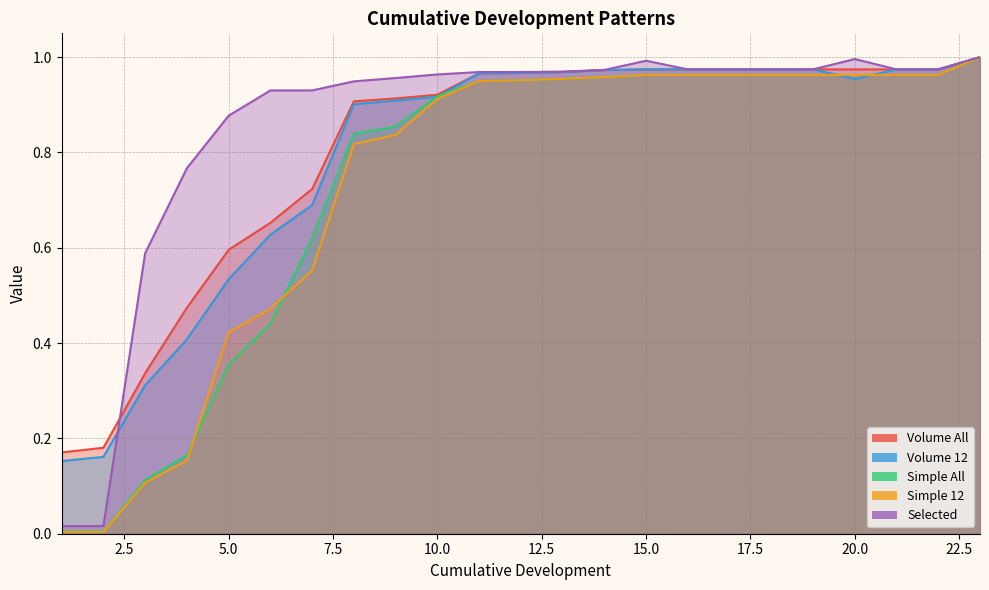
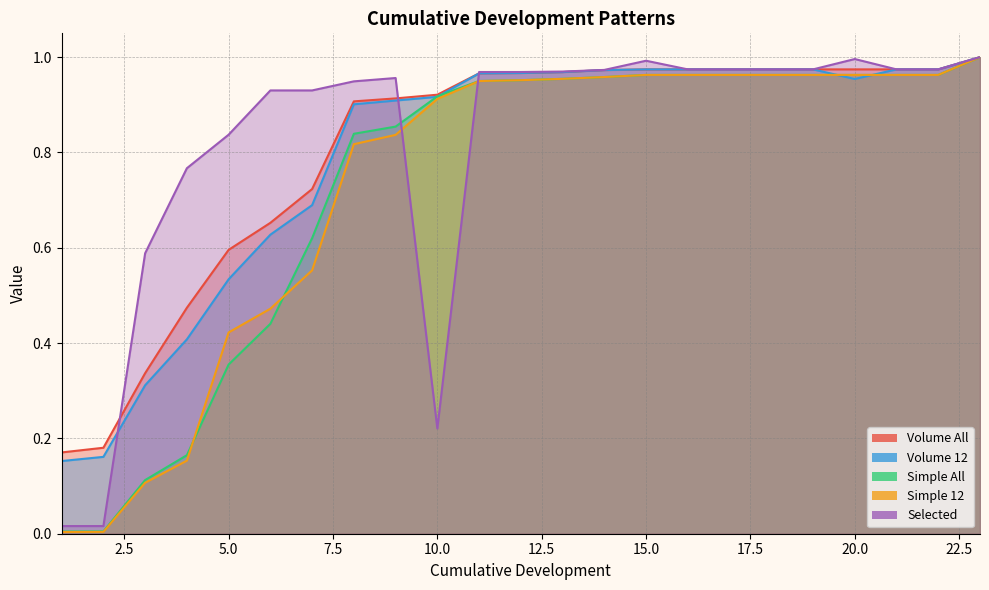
  {
    "Volume 12": {
      "5.0": 0.53,
      "20.0": 0.95
    },
    "Simple All": {
      "5.0": 0.36
    },
    "Selected": {
-     "5.0": 0.88,
-     "10.0": 0.96,
+     "5.0": 0.84,
+     "10.0": 0.22,
      "15.0": 0.99,
      "20.0": 1.00
    }
  }
